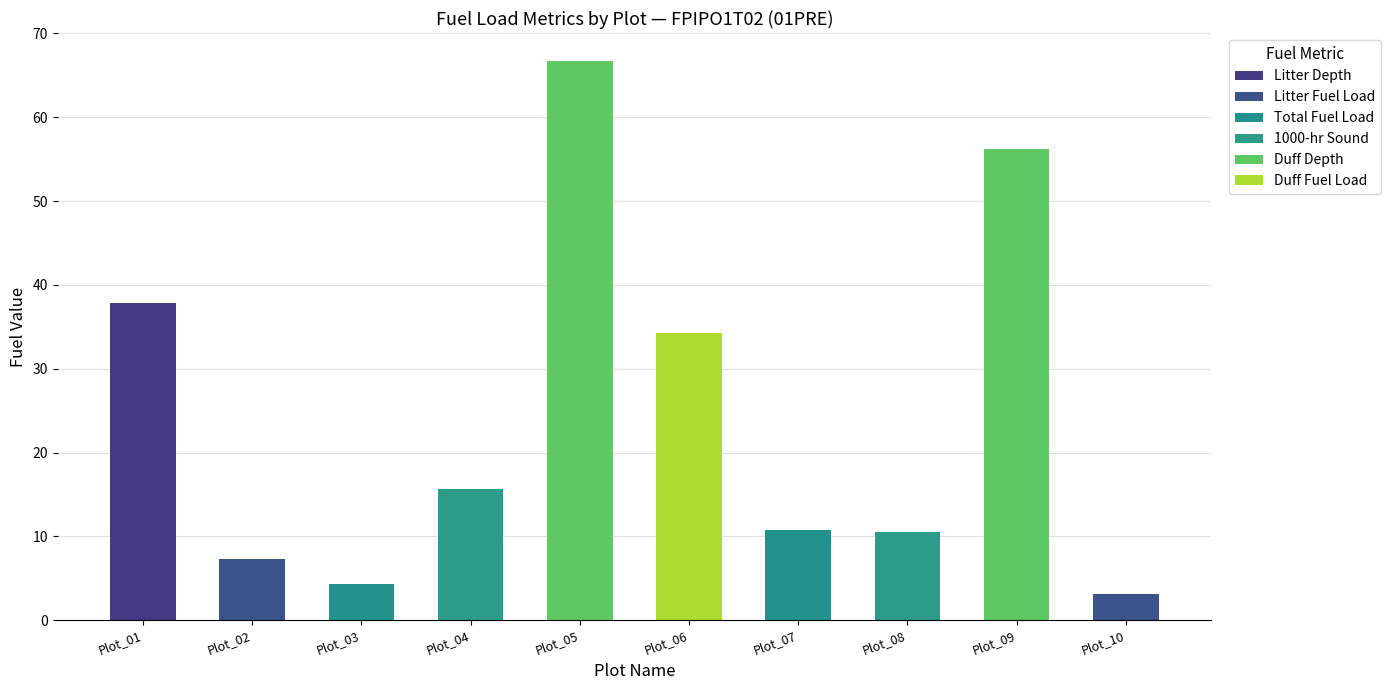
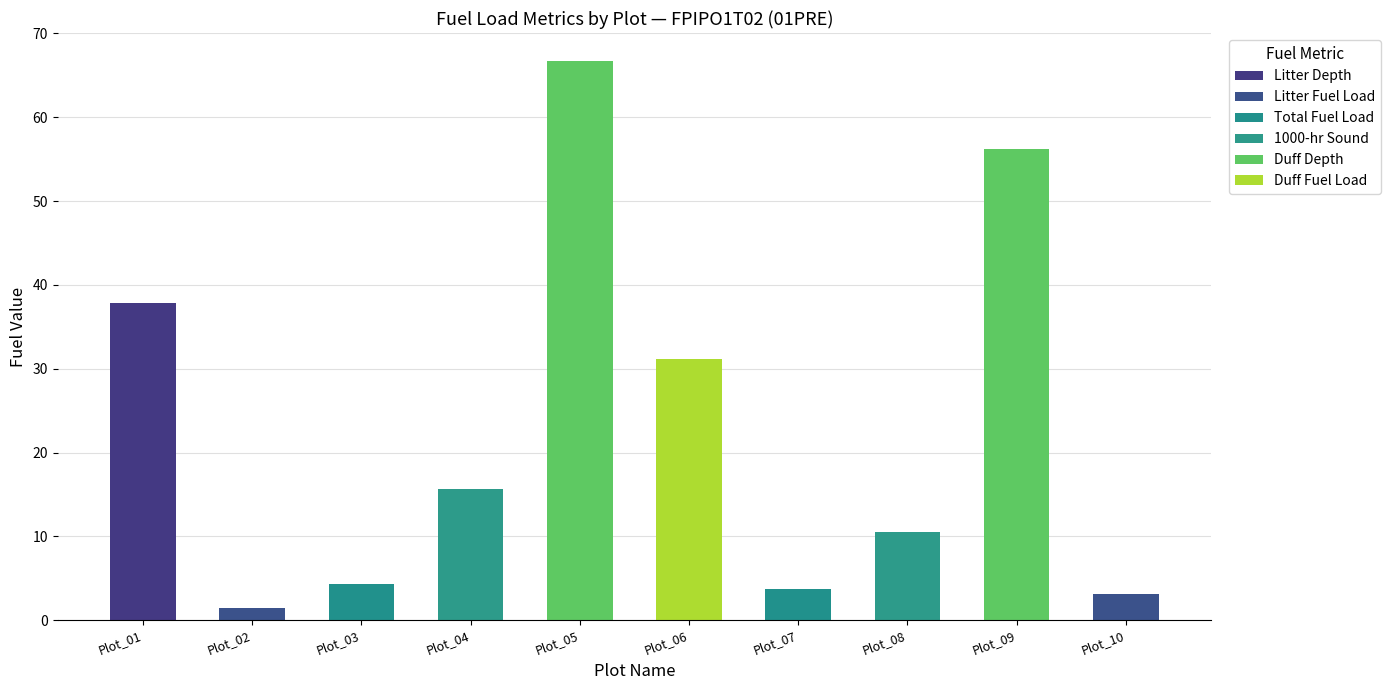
  {
    "Plot_01": 38,
-   "Plot_02": 7,
+   "Plot_02": 1,
    "Plot_03": 4,
    "Plot_04": 16,
    "Plot_05": 67,
-   "Plot_06": 34,
-   "Plot_07": 11,
+   "Plot_06": 31,
+   "Plot_07": 4,
    "Plot_08": 10,
    "Plot_09": 56,
    "Plot_10": 3
  }
